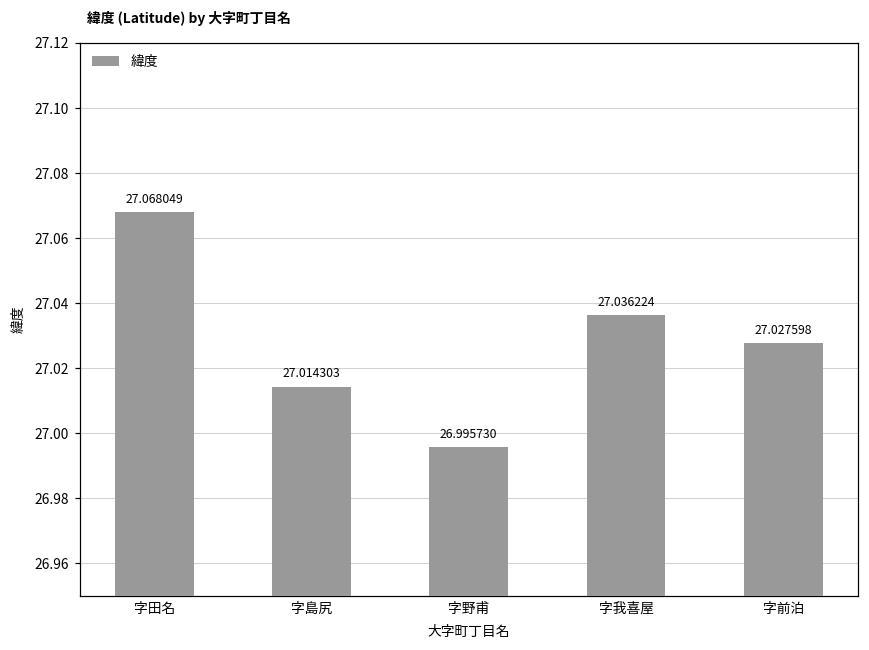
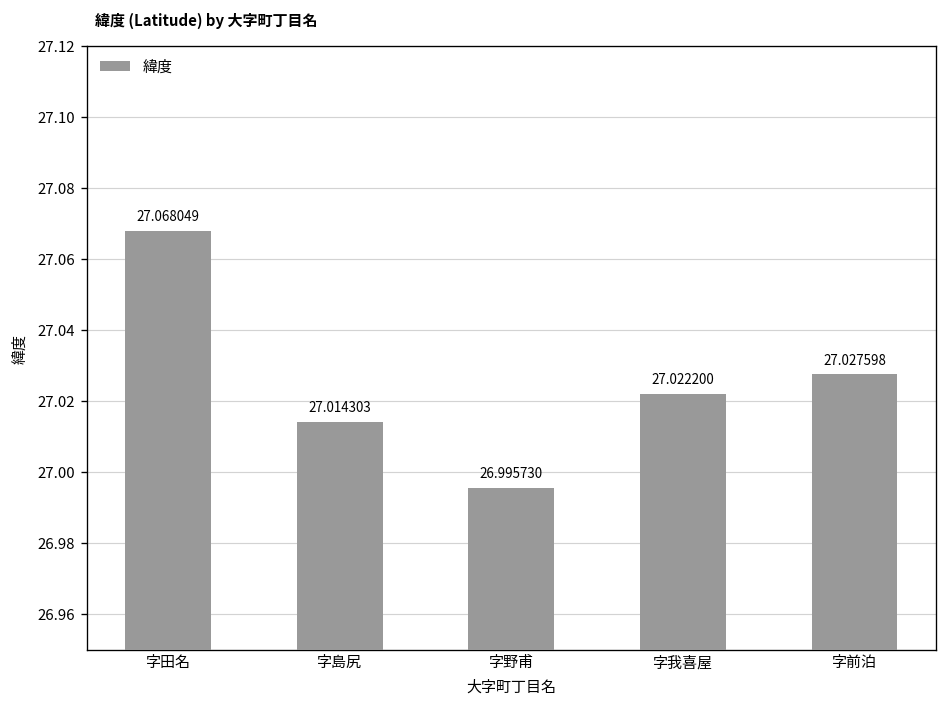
  {
    "字田名": 27.068049,
    "字島尻": 27.014303,
    "字野甫": 26.995730,
-   "字我喜屋": 27.036224,
+   "字我喜屋": 27.022200,
    "字前泊": 27.027598
  }
